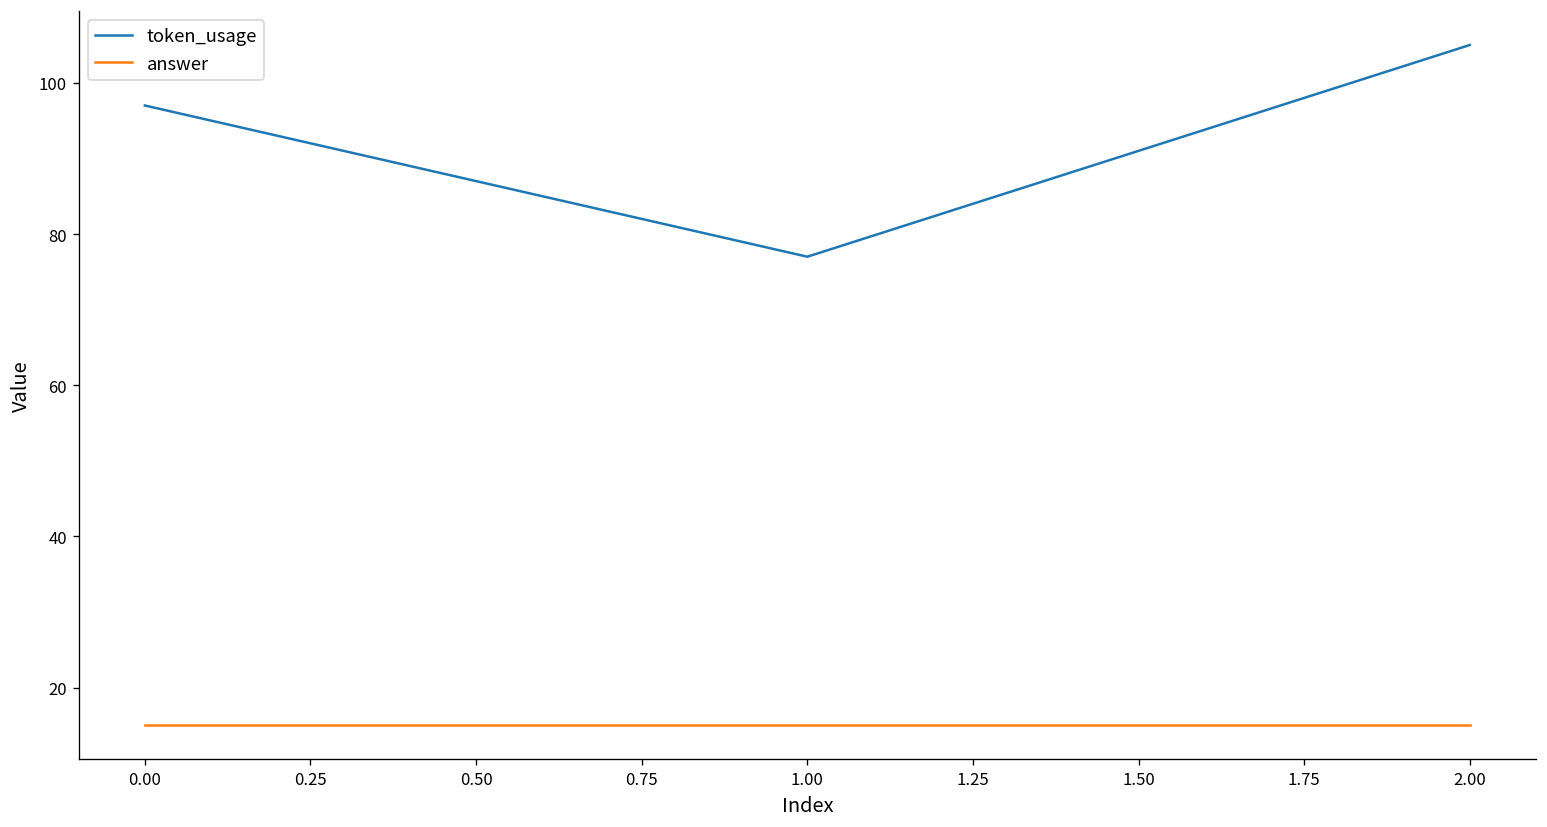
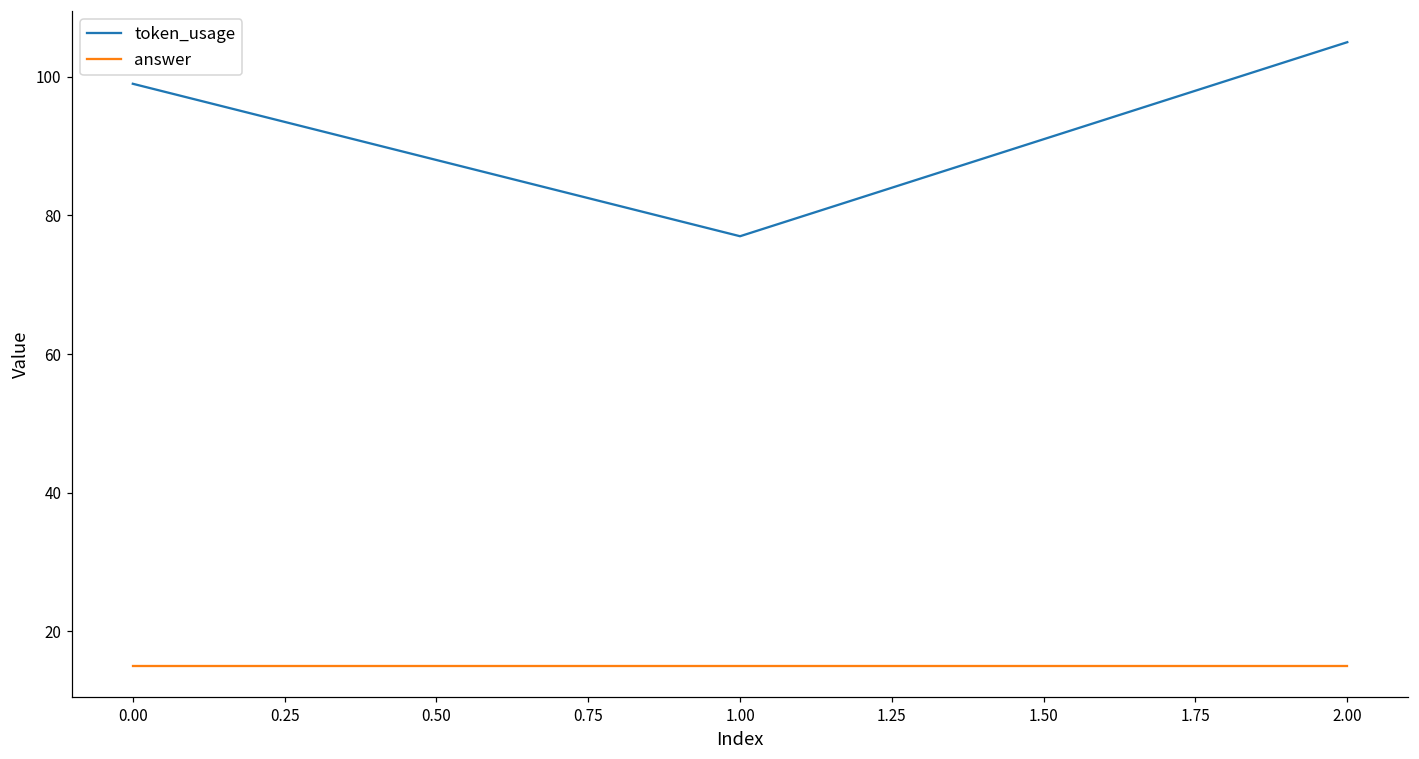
  {
    "token_usage": {
-     "0.00": 97,
+     "0.00": 99,
      "1.00": 77,
      "2.00": 105
    },
    "answer": {
      "0.00": 15,
      "1.00": 15,
      "2.00": 15
    }
  }
